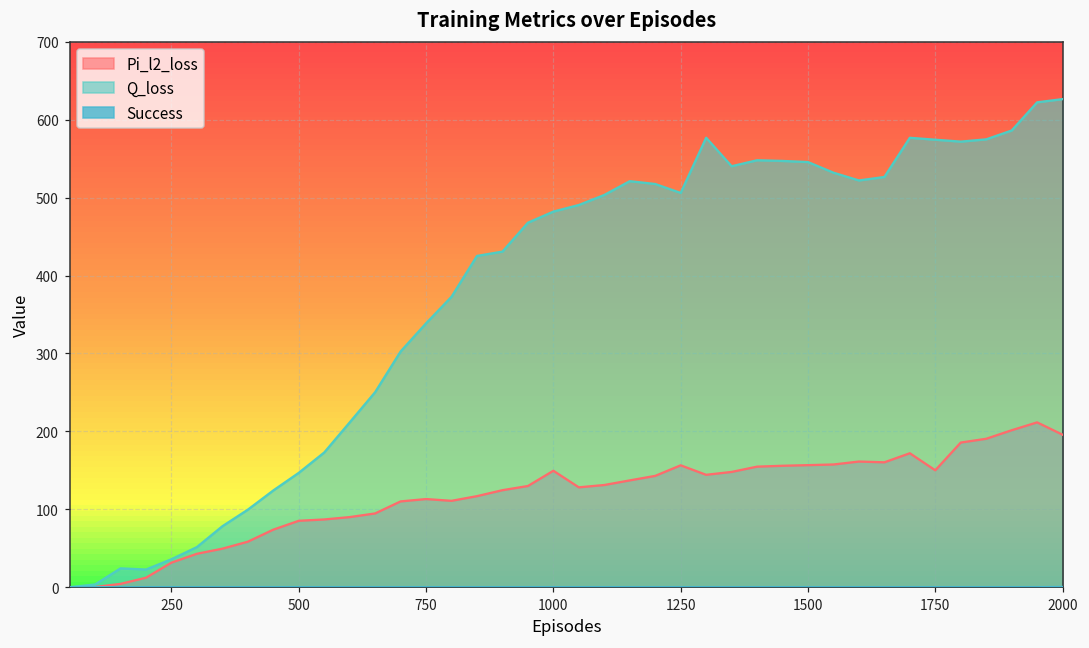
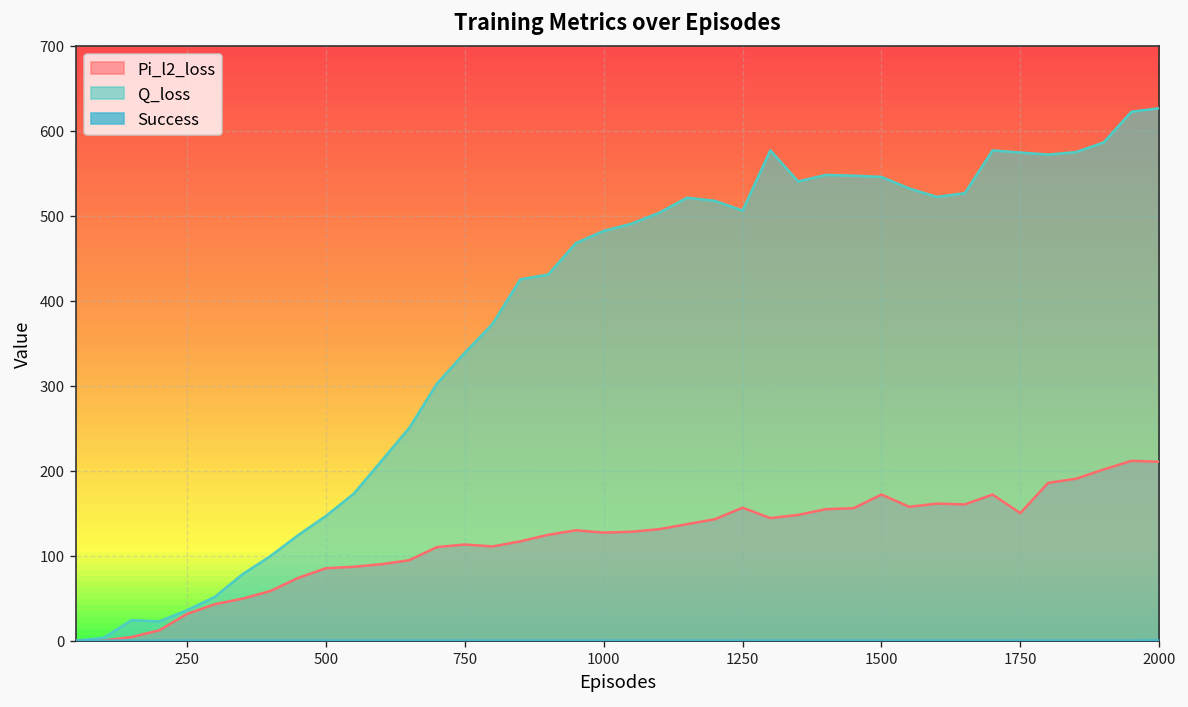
  {
    "Pi_l2_loss": {
      "250": 30,
      "500": 90,
      "750": 110,
-     "1000": 150,
+     "1000": 130,
      "1250": 160,
-     "1500": 160,
+     "1500": 170,
      "1750": 150,
-     "2000": 200
+     "2000": 210
    }
  }
